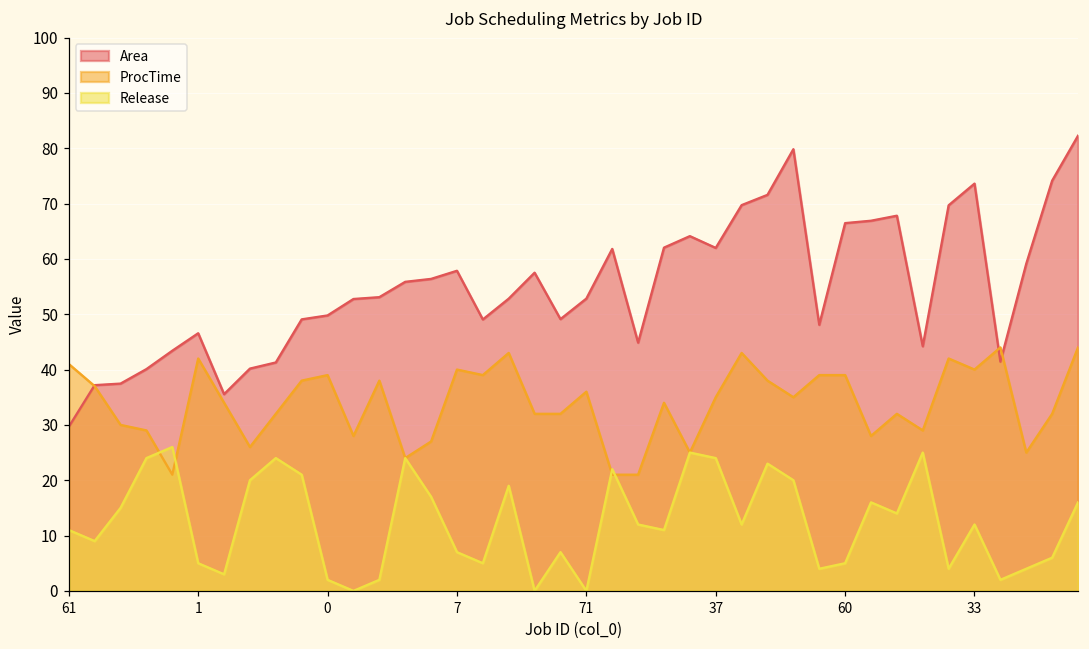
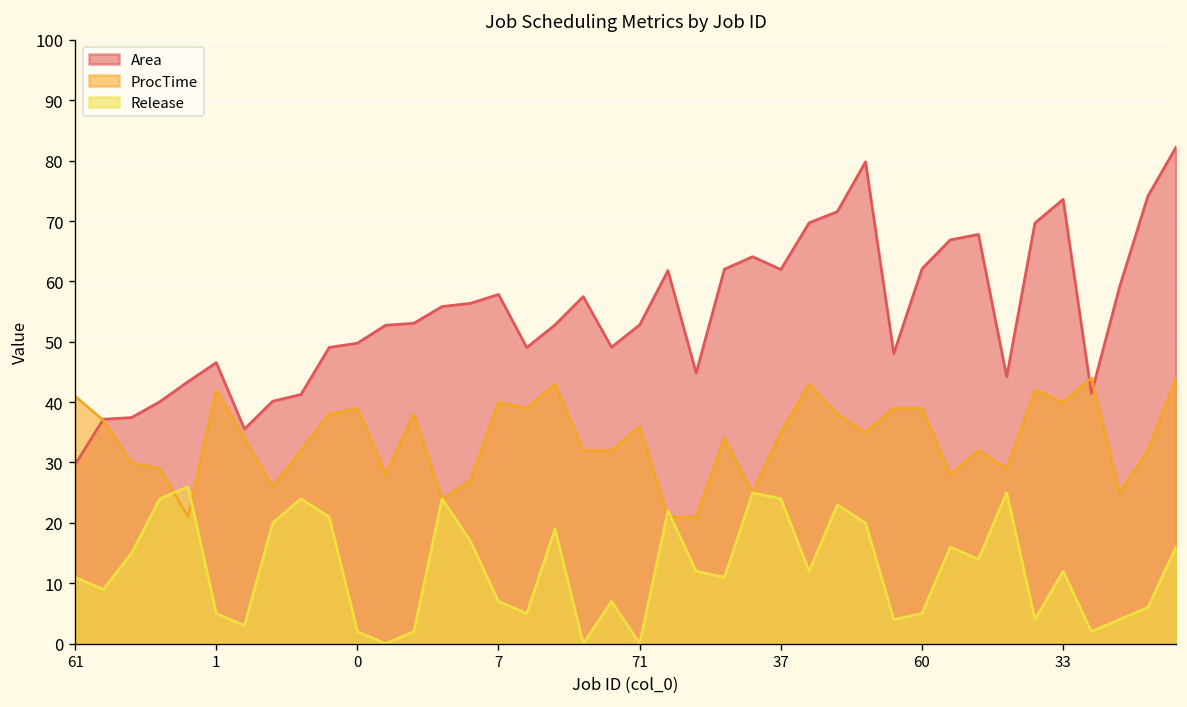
  {
    "Area": {
      "61": 30,
      "0": 50,
      "71": 53,
-     "60": 66
+     "60": 62
    }
  }
